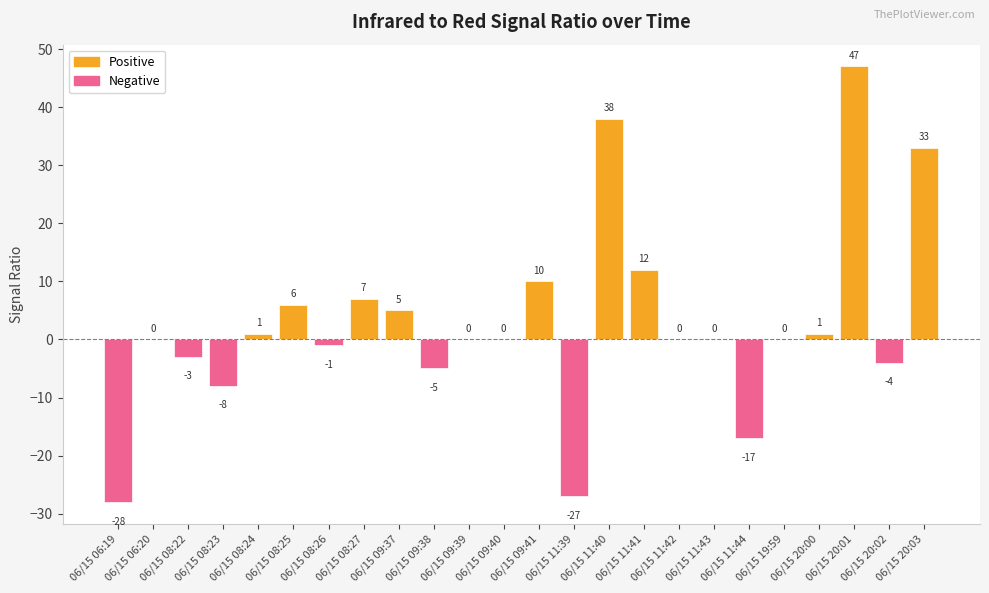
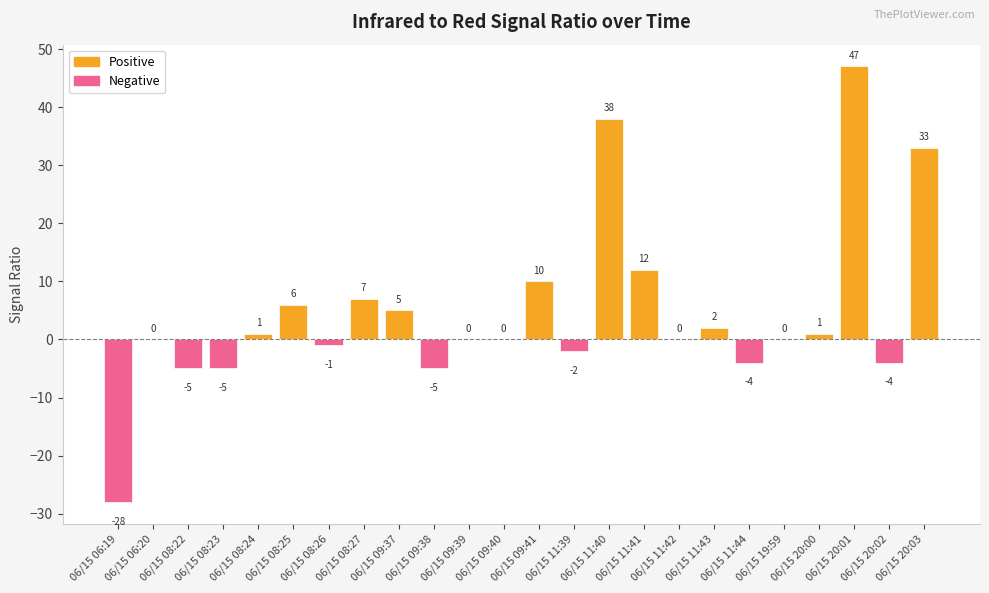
  {
    "06/15 06:19": -28,
    "06/15 06:20": 0,
-   "06/15 08:22": -3,
-   "06/15 08:23": -8,
+   "06/15 08:22": -5,
+   "06/15 08:23": -5,
    "06/15 08:24": 1,
    "06/15 08:25": 6,
    "06/15 08:26": -1,
    "06/15 08:27": 7,
    "06/15 09:37": 5,
    "06/15 09:38": -5,
    "06/15 09:39": 0,
    "06/15 09:40": 0,
    "06/15 09:41": 10,
-   "06/15 11:39": -27,
+   "06/15 11:39": -2,
    "06/15 11:40": 38,
    "06/15 11:41": 12,
    "06/15 11:42": 0,
-   "06/15 11:43": 0,
-   "06/15 11:44": -17,
+   "06/15 11:43": 2,
+   "06/15 11:44": -4,
    "06/15 19:59": 0,
    "06/15 20:00": 1,
    "06/15 20:01": 47,
    "06/15 20:02": -4,
    "06/15 20:03": 33
  }
